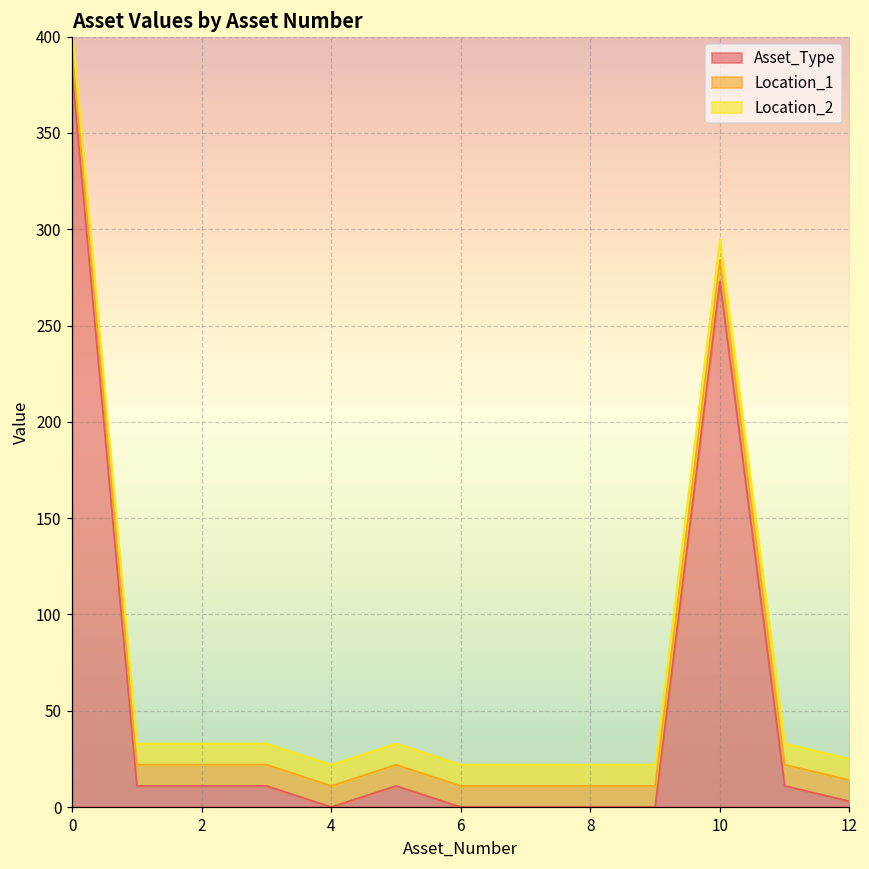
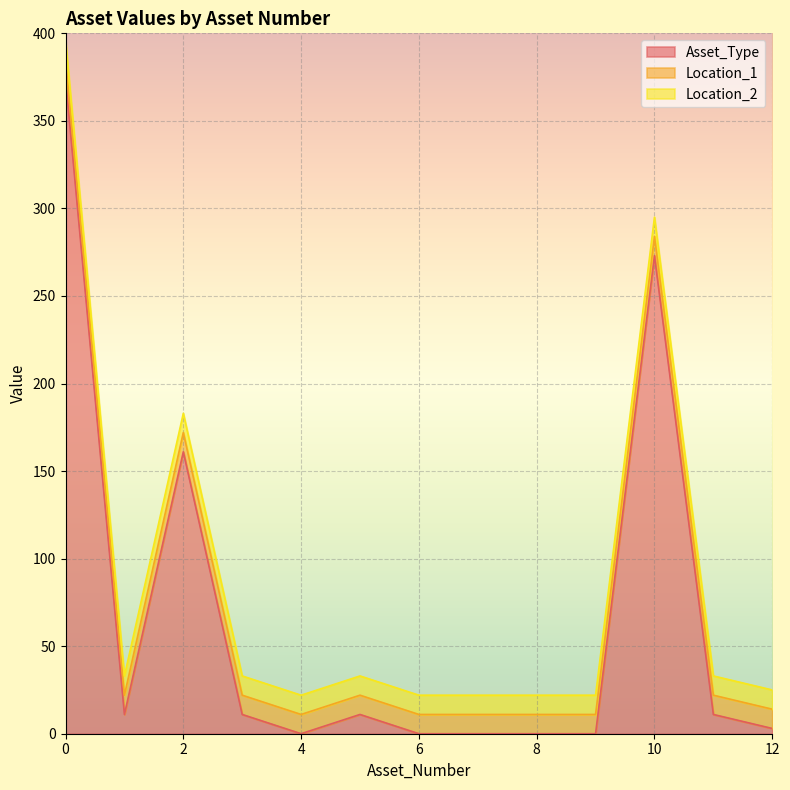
  {
    "Asset_Type": {
-     "0": 382,
-     "2": 11,
+     "0": 374,
+     "2": 161,
      "4": 0,
      "6": 0,
      "8": 0,
      "10": 273,
      "12": 3
    }
  }
